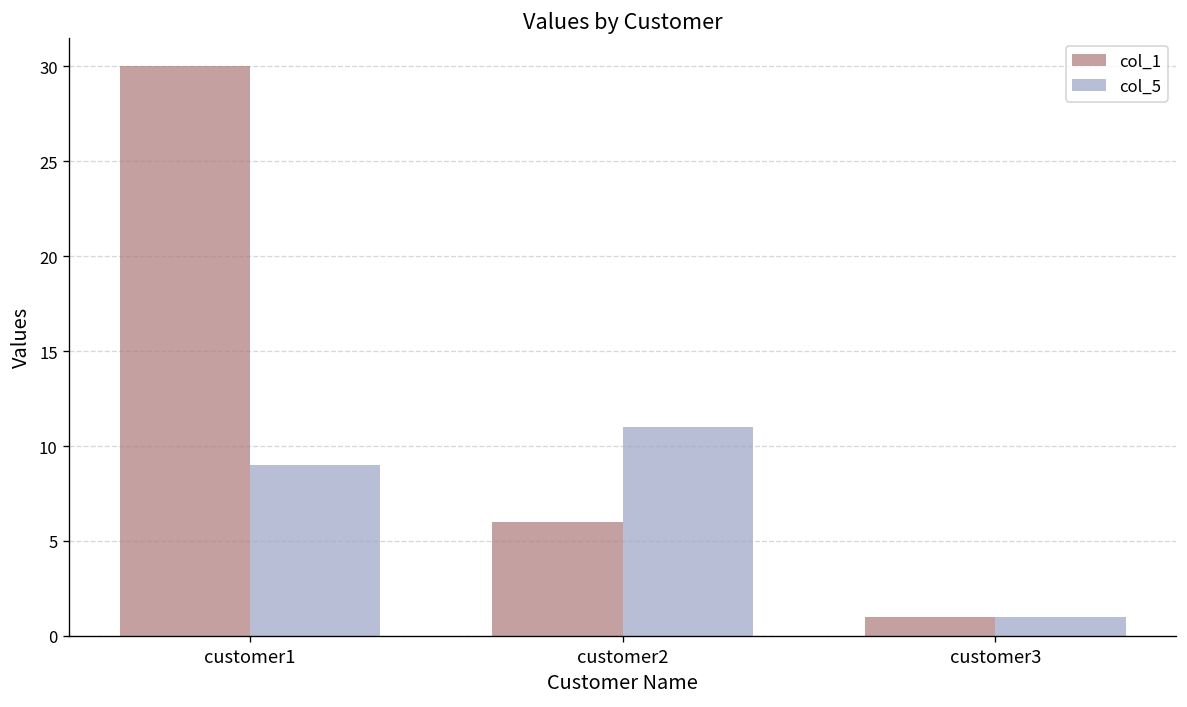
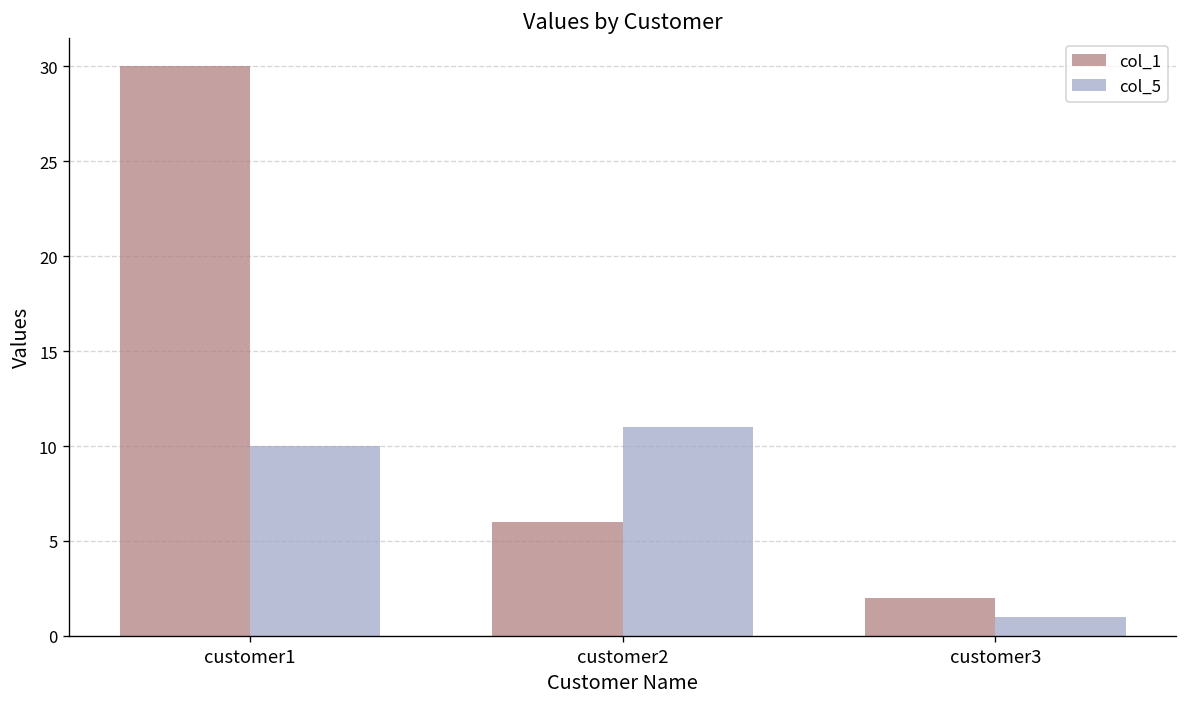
  {
    "col_1": {
      "customer1": 30,
      "customer2": 6,
-     "customer3": 1
+     "customer3": 2
    },
    "col_5": {
-     "customer1": 9,
+     "customer1": 10,
      "customer2": 11,
      "customer3": 1
    }
  }
